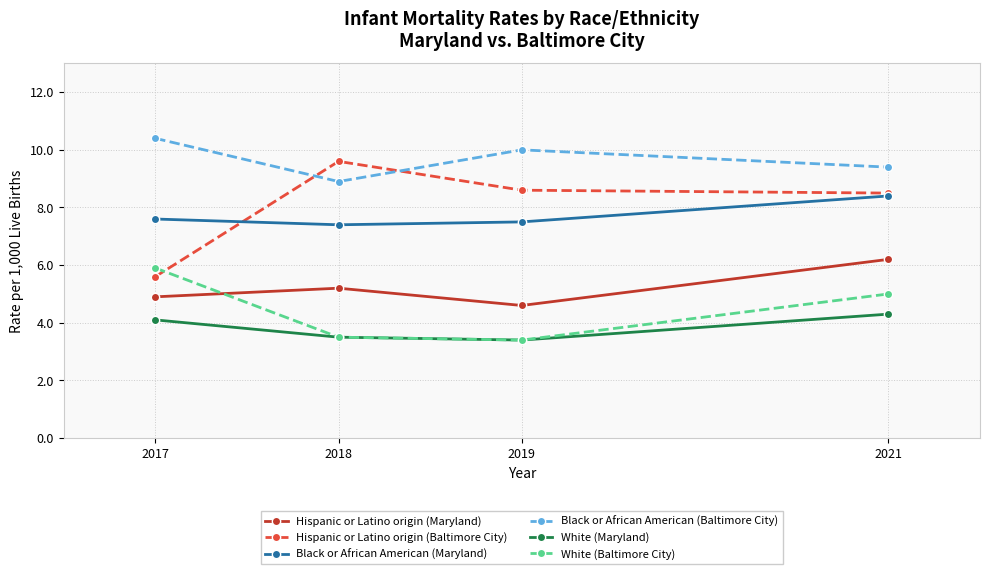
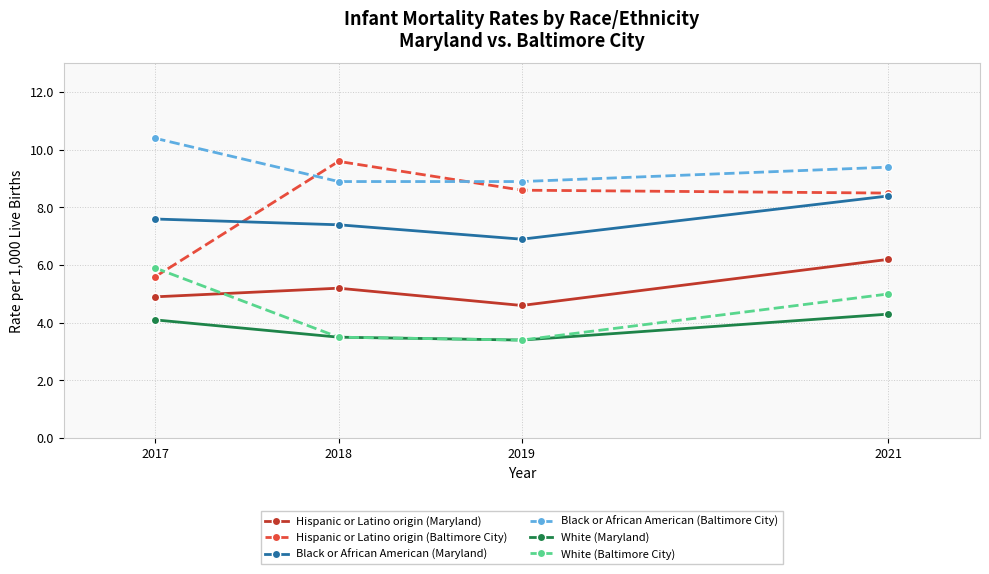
  {
    "Black or African American (Maryland)": {
      "2017": 7.6,
      "2018": 7.4,
-     "2019": 7.5,
+     "2019": 6.9,
      "2021": 8.4
    },
    "Black or African American (Baltimore City)": {
      "2017": 10.4,
      "2018": 8.9,
-     "2019": 10.0,
+     "2019": 8.9,
      "2021": 9.4
    },
    "White (Maryland)": {
      "2017": 4.1,
      "2021": 4.3
    },
    "White (Baltimore City)": {
      "2017": 5.9,
      "2021": 5.0
    }
  }
